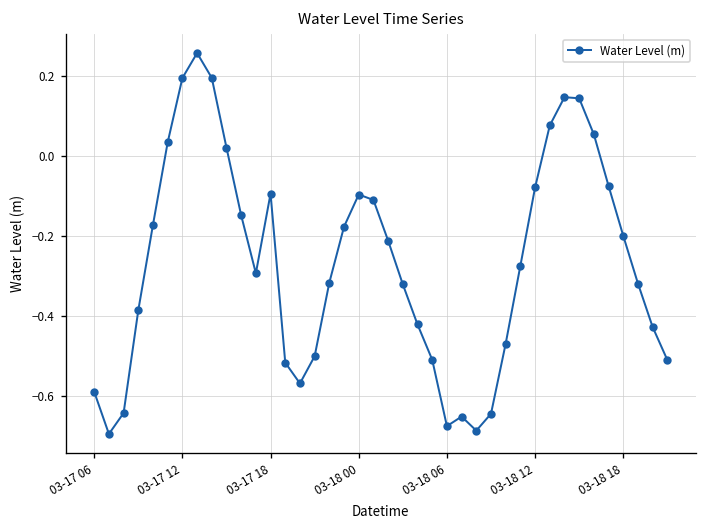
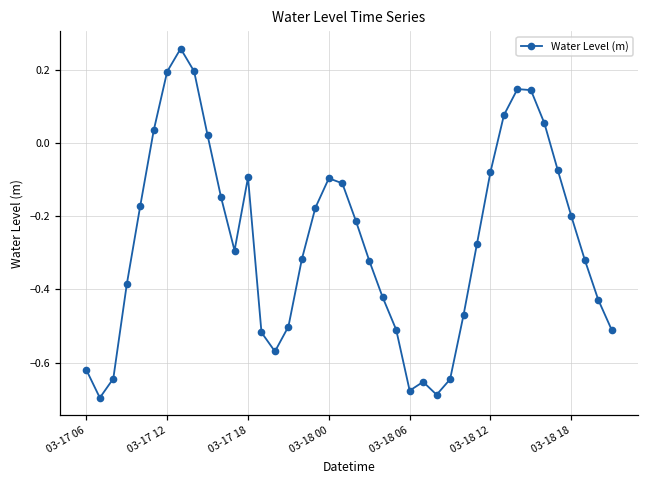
  {
-   "03-17 06": -0.59,
+   "03-17 06": -0.62,
    "03-17 12": 0.20,
    "03-17 18": -0.09,
    "03-18 00": -0.10,
    "03-18 06": -0.68,
    "03-18 12": -0.08,
    "03-18 18": -0.20
  }
